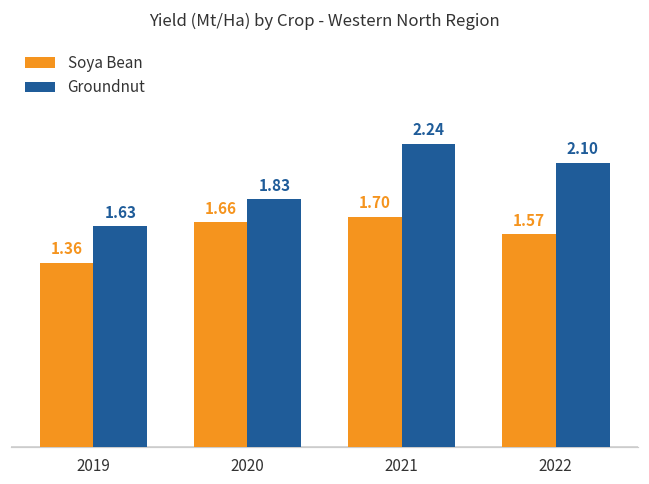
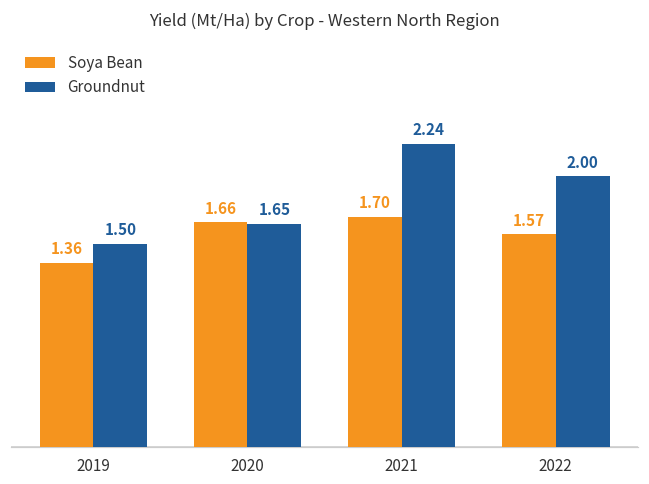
  {
    "Soya Bean": {
      "2019": 1.36,
      "2020": 1.66,
      "2021": 1.70,
      "2022": 1.57
    },
    "Groundnut": {
-     "2019": 1.63,
-     "2020": 1.83,
+     "2019": 1.50,
+     "2020": 1.65,
      "2021": 2.24,
-     "2022": 2.10
+     "2022": 2.00
    }
  }
